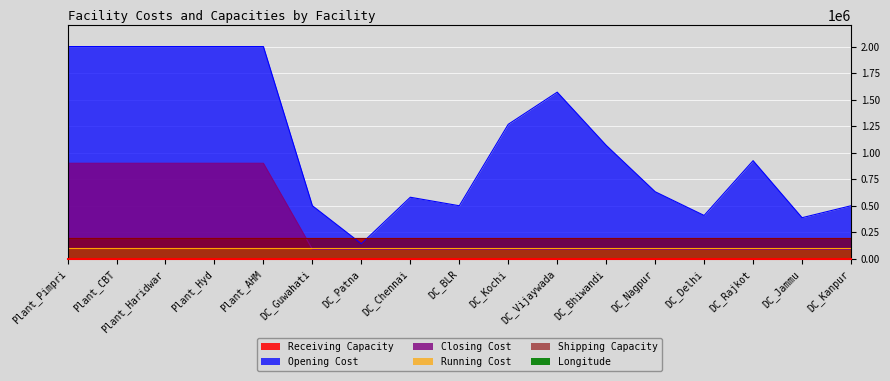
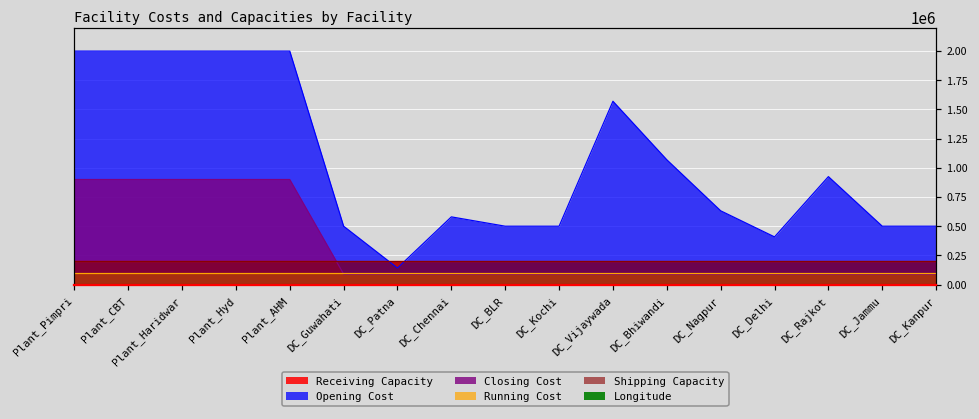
  {
    "Shipping Capacity": {
      "Plant_Pimpri": 200000,
      "Plant_CBT": 200000,
      "Plant_Haridwar": 200000,
      "Plant_Hyd": 200000,
      "Plant_AHM": 200000,
      "DC_Guwahati": 200000,
      "DC_Patna": 200000,
      "DC_Chennai": 200000,
      "DC_BLR": 200000,
      "DC_Kochi": 200000,
      "DC_Vijaywada": 200000,
      "DC_Bhiwandi": 200000,
      "DC_Nagpur": 200000,
      "DC_Delhi": 200000,
      "DC_Rajkot": 200000,
      "DC_Jammu": 200000,
      "DC_Kanpur": 200000
    },
    "Opening Cost": {
      "Plant_Pimpri": 2000000,
      "Plant_CBT": 2000000,
      "Plant_Haridwar": 2000000,
      "Plant_Hyd": 2000000,
      "Plant_AHM": 2000000,
      "DC_Guwahati": 500000,
      "DC_Patna": 140000,
      "DC_Chennai": 580000,
      "DC_BLR": 500000,
-     "DC_Kochi": 1270000,
+     "DC_Kochi": 500000,
      "DC_Vijaywada": 1570000,
      "DC_Bhiwandi": 1070000,
      "DC_Nagpur": 630000,
      "DC_Delhi": 410000,
      "DC_Rajkot": 920000,
-     "DC_Jammu": 390000,
+     "DC_Jammu": 500000,
      "DC_Kanpur": 500000
    },
    "Closing Cost": {
      "Plant_Pimpri": 900000,
      "Plant_CBT": 900000,
      "Plant_Haridwar": 900000,
      "Plant_Hyd": 900000,
      "Plant_AHM": 900000
    },
    "Running Cost": {
      "Plant_Pimpri": 100000,
      "Plant_CBT": 100000,
      "Plant_Haridwar": 100000,
      "Plant_Hyd": 100000,
      "Plant_AHM": 100000
    },
    "Longitude": {
      "Plant_Pimpri": 0,
      "Plant_CBT": 0,
      "Plant_Haridwar": 0,
      "Plant_Hyd": 0,
      "Plant_AHM": 0,
      "DC_Guwahati": 0,
      "DC_Patna": 0,
      "DC_Chennai": 0,
      "DC_BLR": 0,
      "DC_Kochi": 0,
      "DC_Vijaywada": 0,
      "DC_Bhiwandi": 0,
      "DC_Nagpur": 0,
      "DC_Delhi": 0,
      "DC_Rajkot": 0,
      "DC_Jammu": 0,
      "DC_Kanpur": 0
    }
  }
